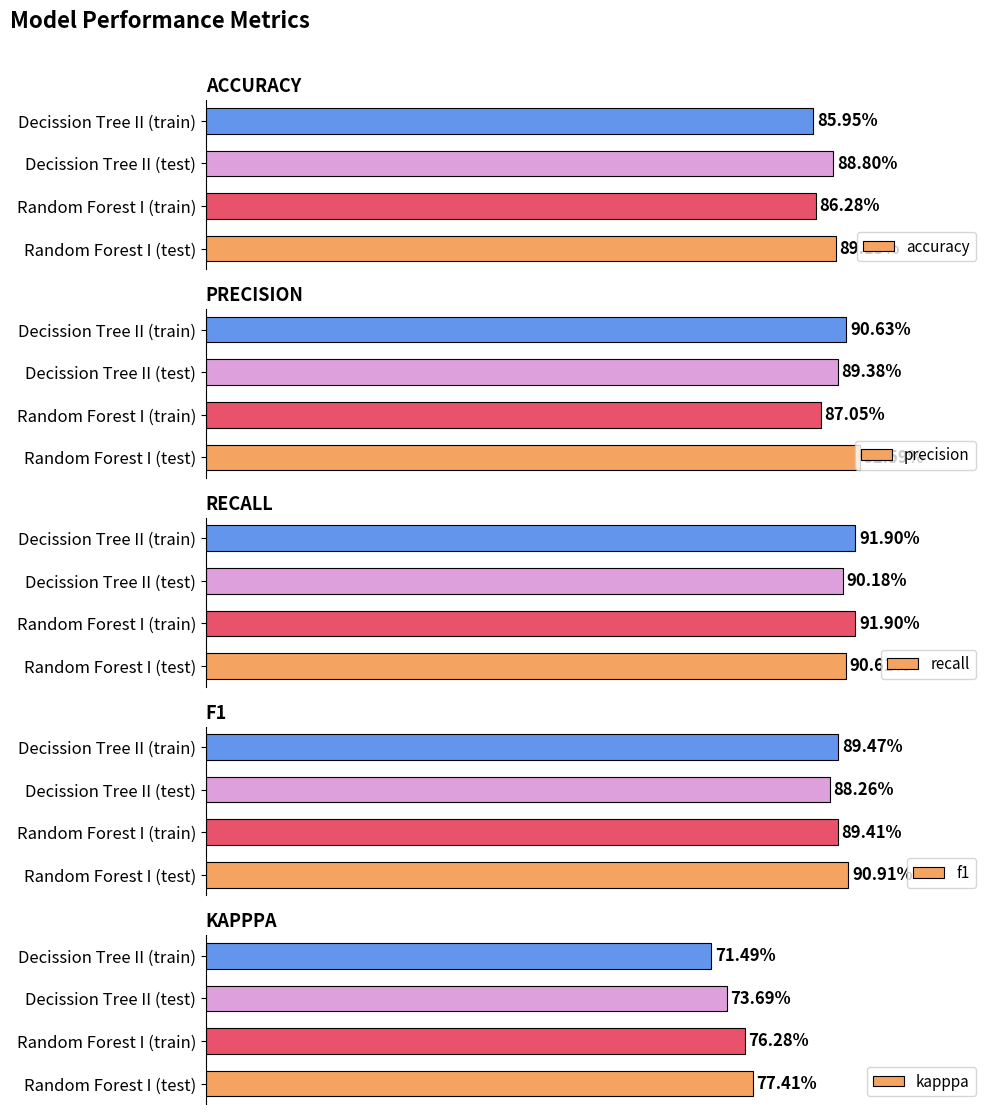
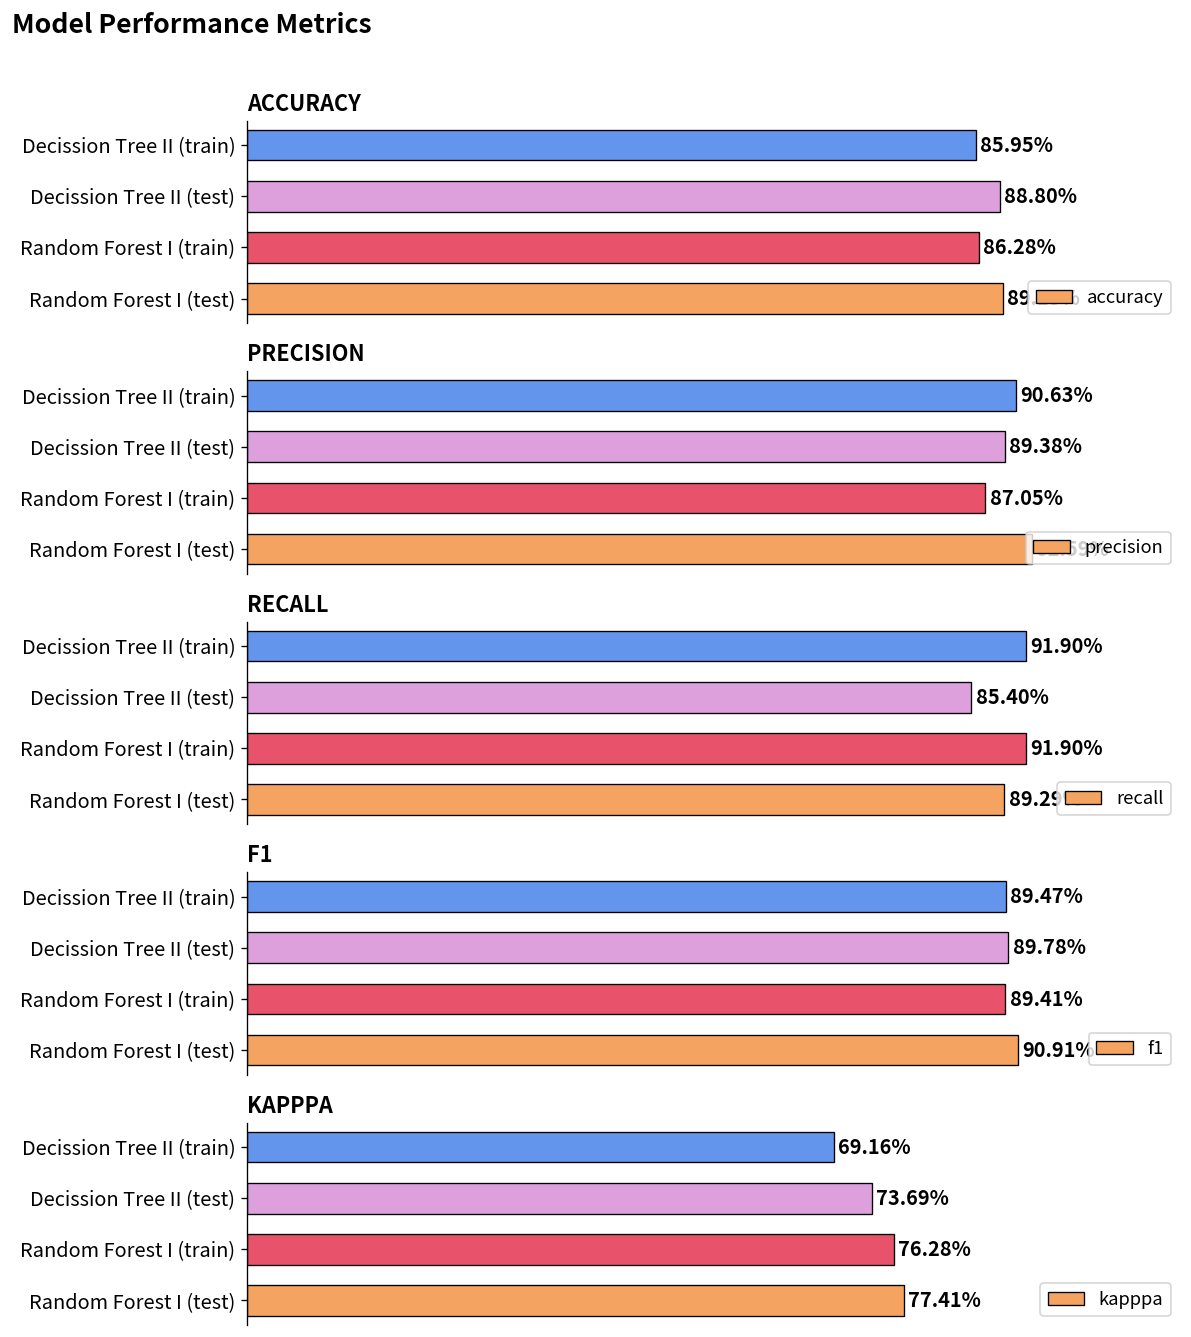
  {
    "ACCURACY": {
      "Decission Tree II (train)": "85.95%",
      "Decission Tree II (test)": "88.80%",
      "Random Forest I (train)": "86.28%"
    },
    "PRECISION": {
      "Decission Tree II (train)": "90.63%",
      "Decission Tree II (test)": "89.38%",
      "Random Forest I (train)": "87.05%"
    },
    "RECALL": {
      "Decission Tree II (train)": "91.90%",
-     "Decission Tree II (test)": "90.18%",
+     "Decission Tree II (test)": "85.40%",
      "Random Forest I (train)": "91.90%",
-     "Random Forest I (test)": "90.61%"
+     "Random Forest I (test)": "89.29%"
    },
    "F1": {
      "Decission Tree II (train)": "89.47%",
-     "Decission Tree II (test)": "88.26%",
+     "Decission Tree II (test)": "89.78%",
      "Random Forest I (train)": "89.41%"
    },
    "KAPPPA": {
-     "Decission Tree II (train)": "71.49%",
+     "Decission Tree II (train)": "69.16%",
      "Decission Tree II (test)": "73.69%",
      "Random Forest I (train)": "76.28%",
      "Random Forest I (test)": "77.41%"
    }
  }
